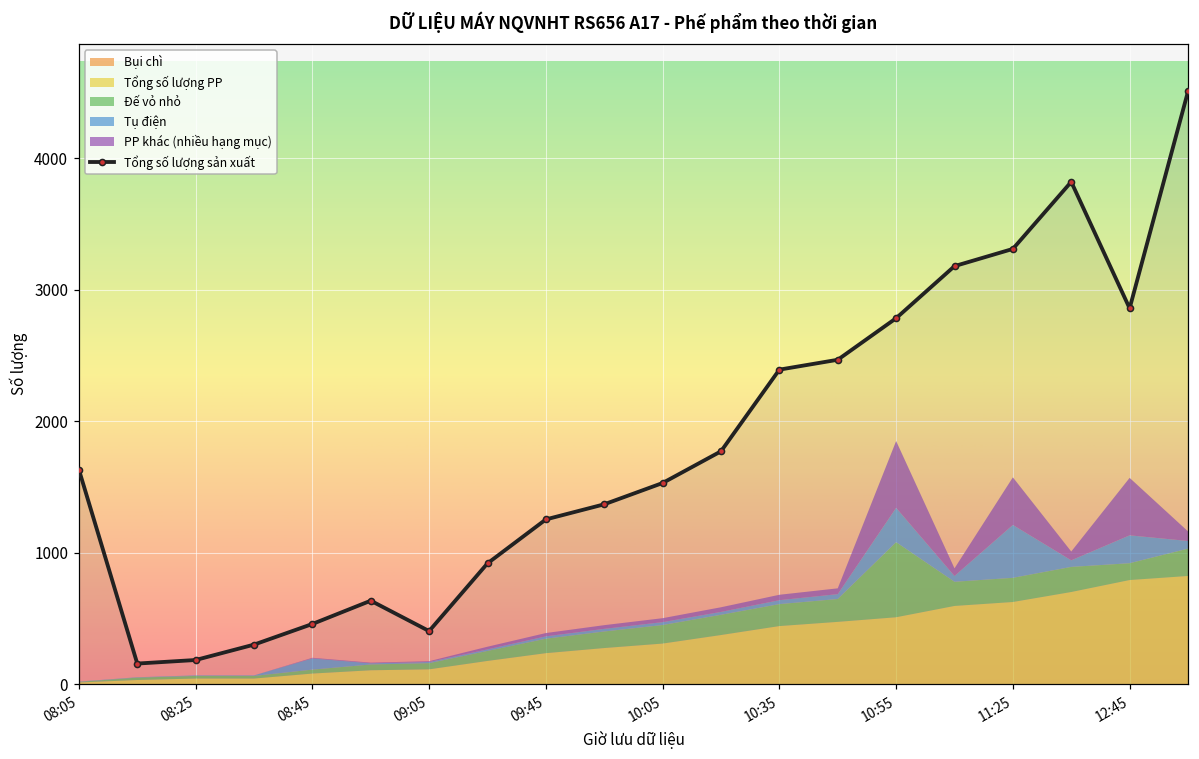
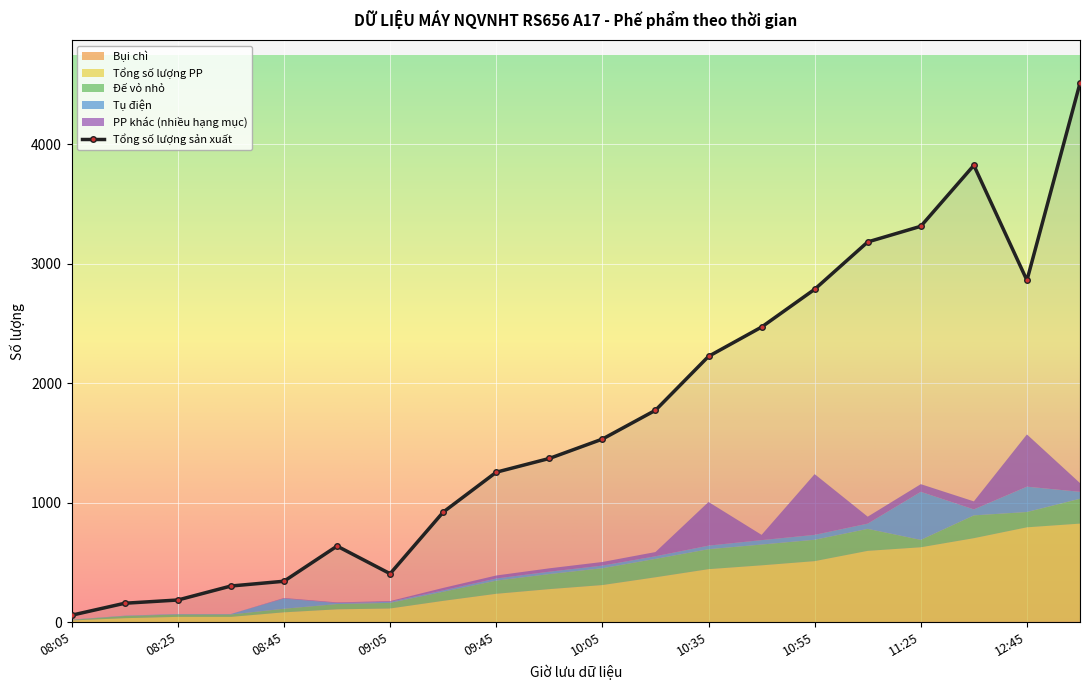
  {
    "Tổng số lượng sản xuất": {
-     "08:05": 1630,
+     "08:05": 60,
      "08:25": 190,
-     "08:45": 460,
+     "08:45": 340,
      "09:05": 410,
      "09:45": 1260,
      "10:05": 1530,
-     "10:35": 2390,
+     "10:35": 2220,
      "10:55": 2790,
      "11:25": 3310,
      "12:45": 2860
    },
    "Đế vỏ nhỏ": {
      "08:45": 30,
      "10:05": 140,
      "10:35": 170,
-     "10:55": 570,
-     "11:25": 180,
+     "10:55": 180,
+     "11:25": 60,
      "12:45": 130
    },
    "Tụ điện": {
      "10:05": 20,
      "10:35": 30,
-     "10:55": 260,
+     "10:55": 40,
      "11:25": 400,
      "12:45": 210
    },
    "PP khác (nhiều hạng mục)": {
      "09:45": 30,
      "10:05": 30,
-     "10:35": 40,
+     "10:35": 370,
      "10:55": 510,
-     "11:25": 360,
+     "11:25": 60,
      "12:45": 440
    }
  }
